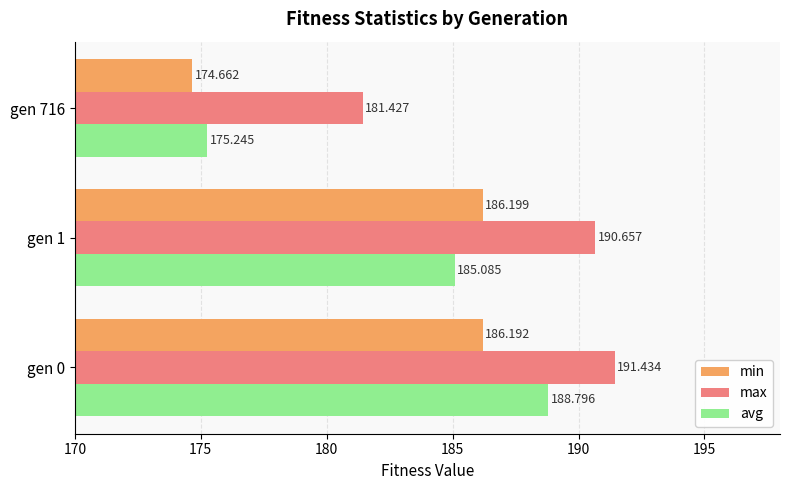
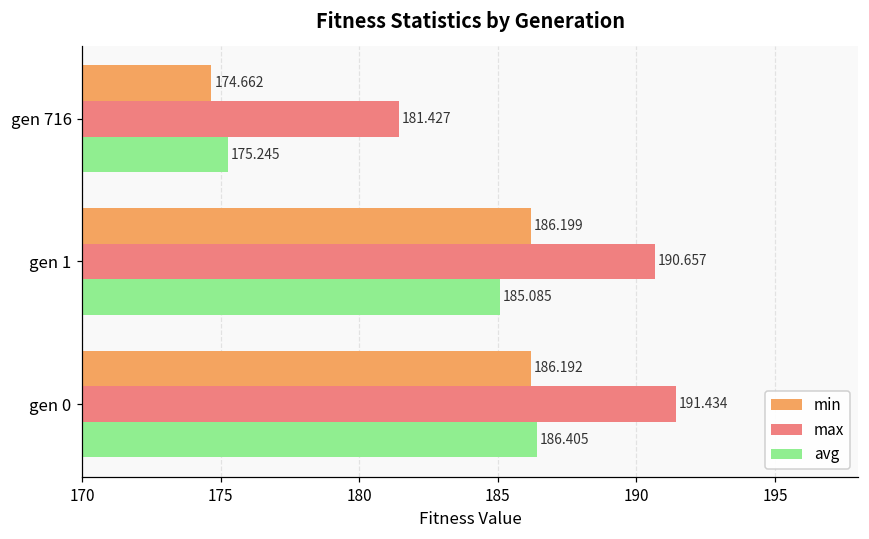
  {
    "avg": {
      "gen 716": 175.245,
      "gen 1": 185.085,
-     "gen 0": 188.796
+     "gen 0": 186.405
    }
  }
